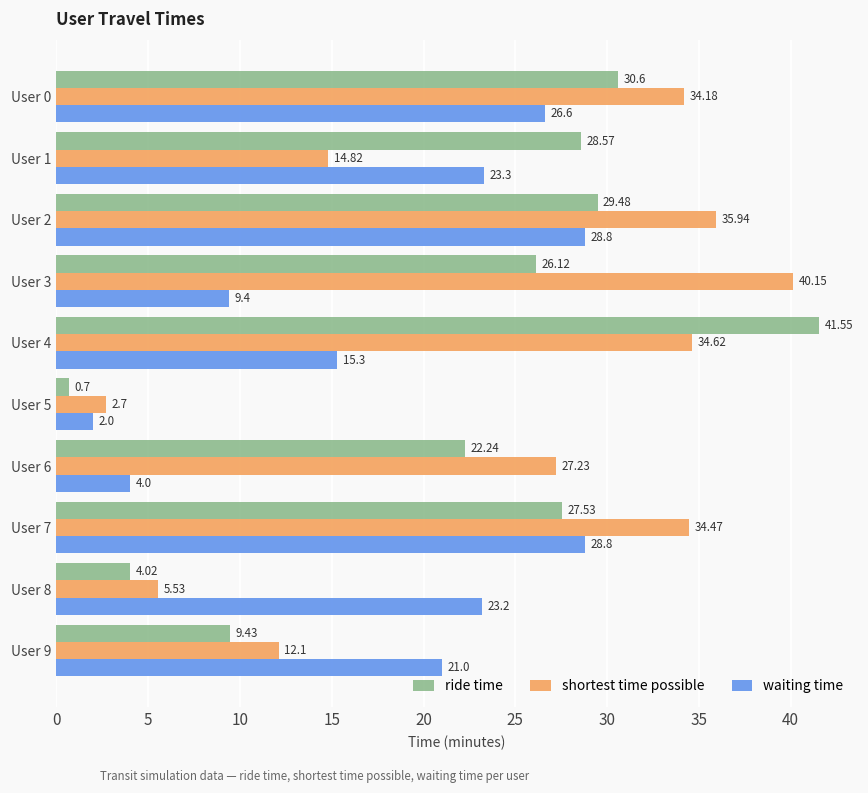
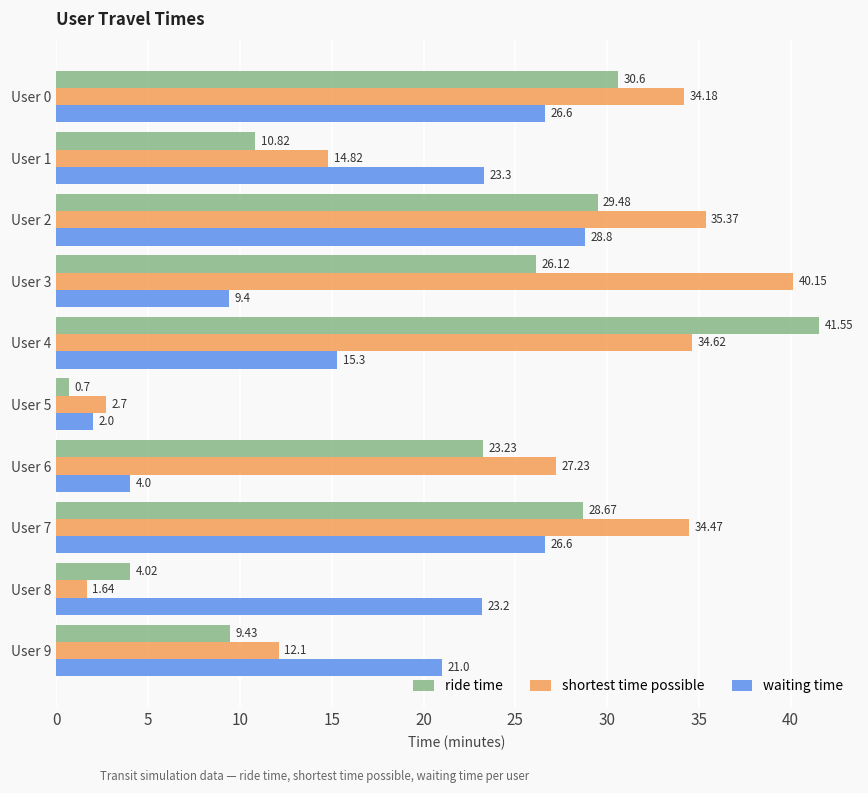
  {
    "ride time": {
      "User 0": 30.6,
-     "User 1": 28.57,
+     "User 1": 10.82,
      "User 2": 29.48,
      "User 3": 26.12,
      "User 4": 41.55,
      "User 5": 0.7,
-     "User 6": 22.24,
-     "User 7": 27.53,
+     "User 6": 23.23,
+     "User 7": 28.67,
      "User 8": 4.02,
      "User 9": 9.43
    },
    "shortest time possible": {
      "User 0": 34.18,
      "User 1": 14.82,
-     "User 2": 35.94,
+     "User 2": 35.37,
      "User 3": 40.15,
      "User 4": 34.62,
      "User 5": 2.7,
      "User 6": 27.23,
      "User 7": 34.47,
-     "User 8": 5.53,
+     "User 8": 1.64,
      "User 9": 12.1
    },
    "waiting time": {
      "User 0": 26.6,
      "User 1": 23.3,
      "User 2": 28.8,
      "User 3": 9.4,
      "User 4": 15.3,
      "User 5": 2.0,
      "User 6": 4.0,
-     "User 7": 28.8,
+     "User 7": 26.6,
      "User 8": 23.2,
      "User 9": 21.0
    }
  }
